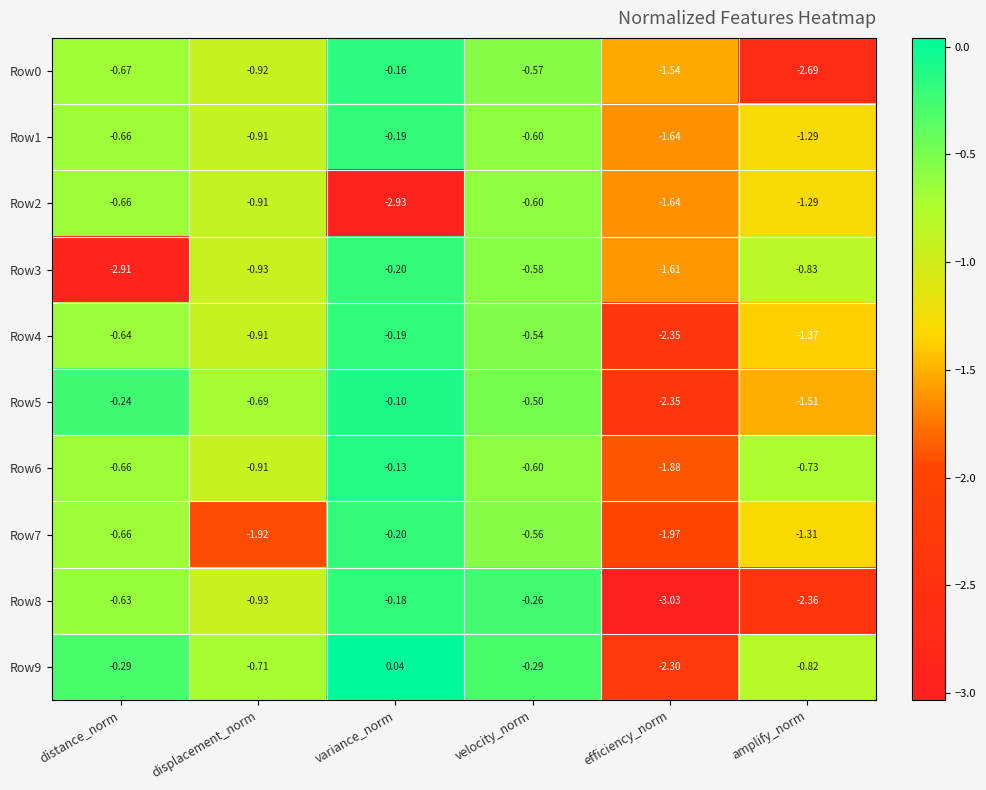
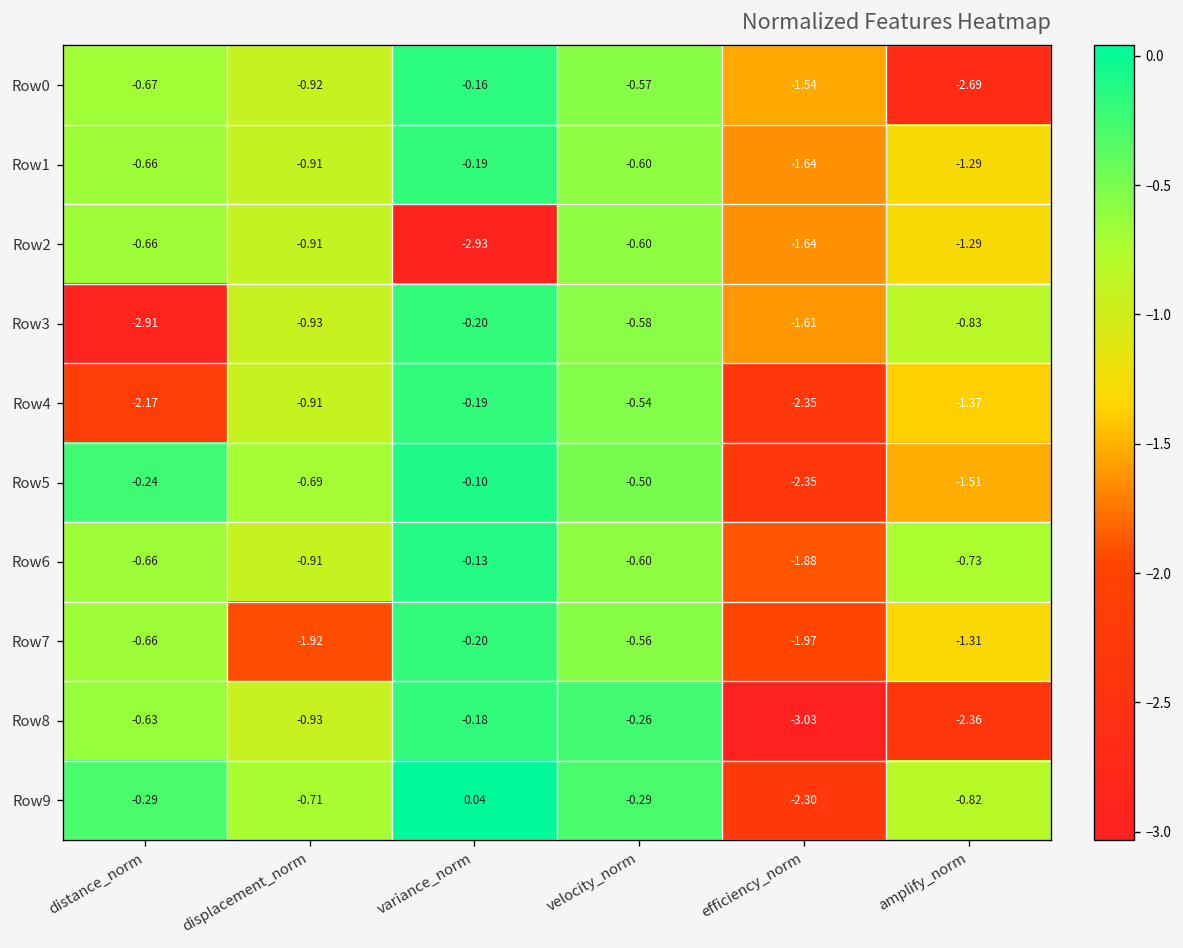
  {
    "Row0": {
      "distance_norm": -0.67,
      "displacement_norm": -0.92,
      "variance_norm": -0.16,
      "velocity_norm": -0.57,
      "efficiency_norm": -1.54,
      "amplify_norm": -2.69
    },
    "Row1": {
      "distance_norm": -0.66,
      "displacement_norm": -0.91,
      "variance_norm": -0.19,
      "velocity_norm": -0.60,
      "efficiency_norm": -1.64,
      "amplify_norm": -1.29
    },
    "Row2": {
      "distance_norm": -0.66,
      "displacement_norm": -0.91,
      "variance_norm": -2.93,
      "velocity_norm": -0.60,
      "efficiency_norm": -1.64,
      "amplify_norm": -1.29
    },
    "Row3": {
      "distance_norm": -2.91,
      "displacement_norm": -0.93,
      "variance_norm": -0.20,
      "velocity_norm": -0.58,
      "efficiency_norm": -1.61,
      "amplify_norm": -0.83
    },
    "Row4": {
-     "distance_norm": -0.64,
+     "distance_norm": -2.17,
      "displacement_norm": -0.91,
      "variance_norm": -0.19,
      "velocity_norm": -0.54,
      "efficiency_norm": -2.35,
      "amplify_norm": -1.37
    },
    "Row5": {
      "distance_norm": -0.24,
      "displacement_norm": -0.69,
      "variance_norm": -0.10,
      "velocity_norm": -0.50,
      "efficiency_norm": -2.35,
      "amplify_norm": -1.51
    },
    "Row6": {
      "distance_norm": -0.66,
      "displacement_norm": -0.91,
      "variance_norm": -0.13,
      "velocity_norm": -0.60,
      "efficiency_norm": -1.88,
      "amplify_norm": -0.73
    },
    "Row7": {
      "distance_norm": -0.66,
      "displacement_norm": -1.92,
      "variance_norm": -0.20,
      "velocity_norm": -0.56,
      "efficiency_norm": -1.97,
      "amplify_norm": -1.31
    },
    "Row8": {
      "distance_norm": -0.63,
      "displacement_norm": -0.93,
      "variance_norm": -0.18,
      "velocity_norm": -0.26,
      "efficiency_norm": -3.03,
      "amplify_norm": -2.36
    },
    "Row9": {
      "distance_norm": -0.29,
      "displacement_norm": -0.71,
      "variance_norm": 0.04,
      "velocity_norm": -0.29,
      "efficiency_norm": -2.30,
      "amplify_norm": -0.82
    }
  }
